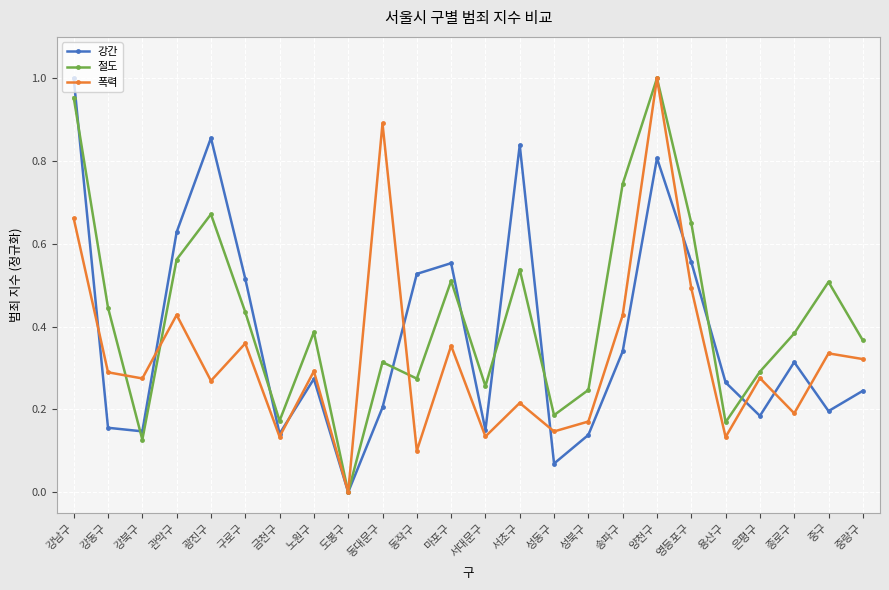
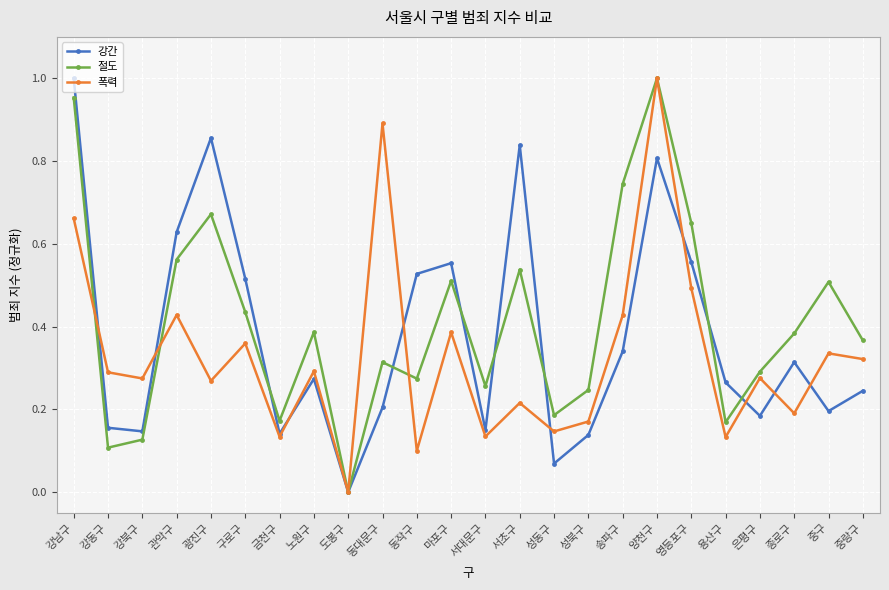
  {
    "강간": {
      "강동구": 0.16,
      "강북구": 0.15,
      "관악구": 0.63,
      "광진구": 0.86,
      "구로구": 0.52,
      "금천구": 0.14,
      "노원구": 0.27,
      "동대문구": 0.20,
      "동작구": 0.53,
      "마포구": 0.55,
      "서대문구": 0.15,
      "서초구": 0.84,
      "성동구": 0.07,
      "성북구": 0.14,
      "송파구": 0.34,
      "양천구": 0.81,
      "영등포구": 0.56,
      "용산구": 0.27,
      "은평구": 0.18,
      "종로구": 0.31,
      "중구": 0.20,
      "중랑구": 0.24
    },
    "절도": {
      "강남구": 0.95,
-     "강동구": 0.45,
+     "강동구": 0.11,
      "강북구": 0.13,
      "관악구": 0.56,
      "광진구": 0.67,
      "구로구": 0.44,
      "금천구": 0.17,
      "노원구": 0.39,
      "동대문구": 0.31,
      "동작구": 0.27,
      "마포구": 0.51,
      "서대문구": 0.26,
      "서초구": 0.54,
      "성동구": 0.19,
      "성북구": 0.25,
      "송파구": 0.74,
      "영등포구": 0.65,
      "용산구": 0.17,
      "은평구": 0.29,
      "종로구": 0.38,
      "중구": 0.51,
      "중랑구": 0.37
    },
    "폭력": {
      "강남구": 0.66,
      "강동구": 0.29,
      "강북구": 0.27,
      "관악구": 0.43,
      "광진구": 0.27,
      "구로구": 0.36,
      "금천구": 0.13,
      "노원구": 0.29,
      "동대문구": 0.89,
      "동작구": 0.10,
-     "마포구": 0.35,
+     "마포구": 0.39,
      "서대문구": 0.13,
      "서초구": 0.22,
      "성동구": 0.15,
      "성북구": 0.17,
      "송파구": 0.43,
      "영등포구": 0.49,
      "용산구": 0.13,
      "은평구": 0.28,
      "종로구": 0.19,
      "중구": 0.34,
      "중랑구": 0.32
    }
  }
